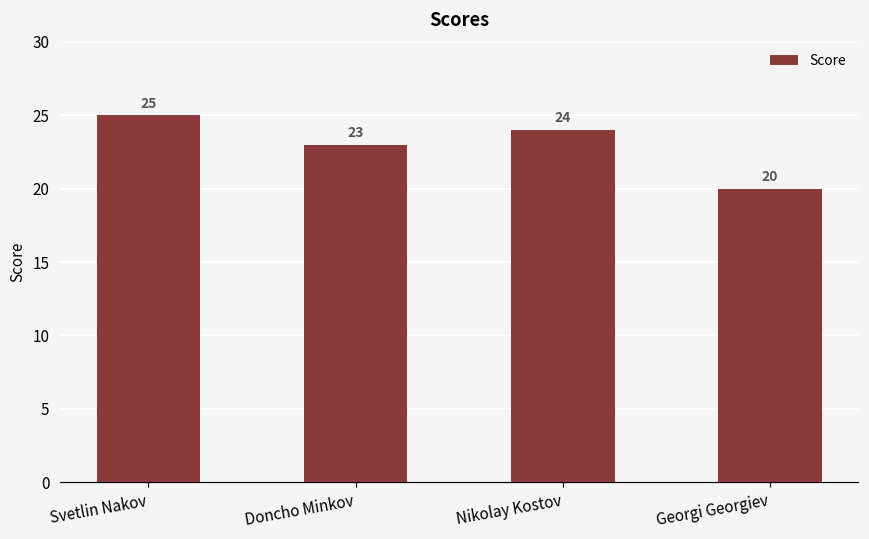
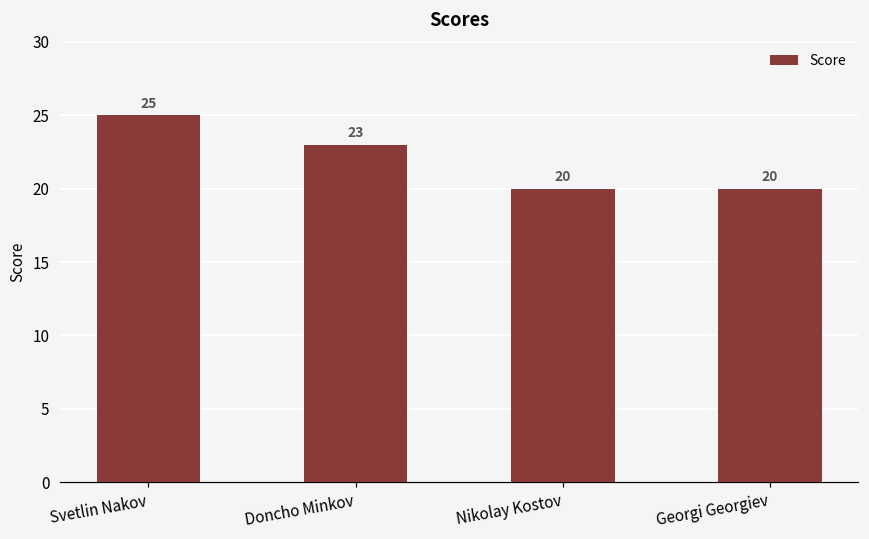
  {
    "Svetlin Nakov": 25,
    "Doncho Minkov": 23,
-   "Nikolay Kostov": 24,
+   "Nikolay Kostov": 20,
    "Georgi Georgiev": 20
  }
